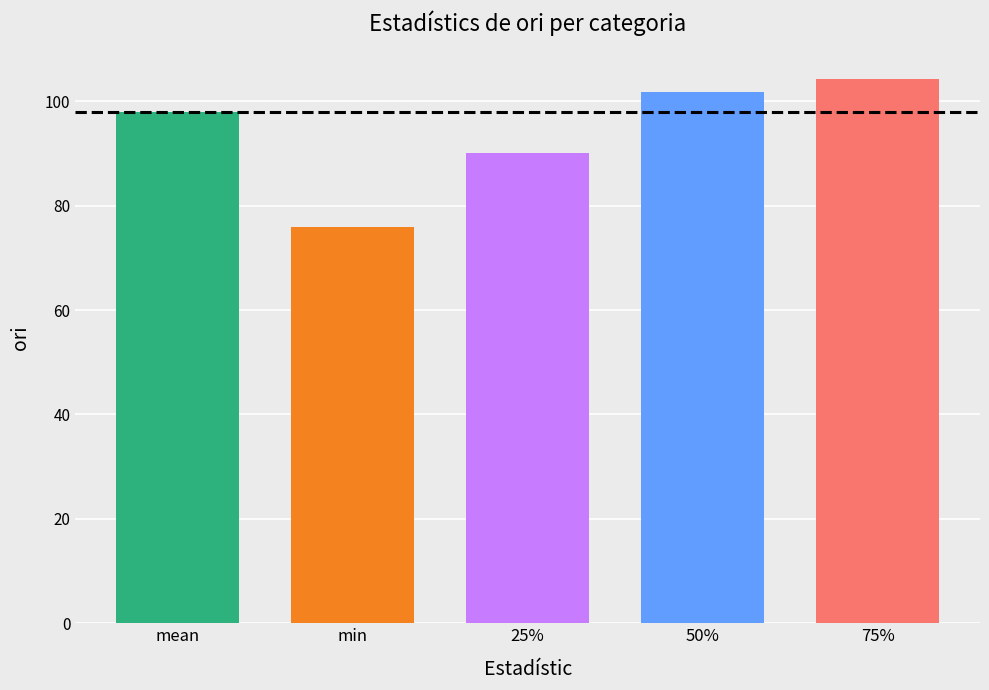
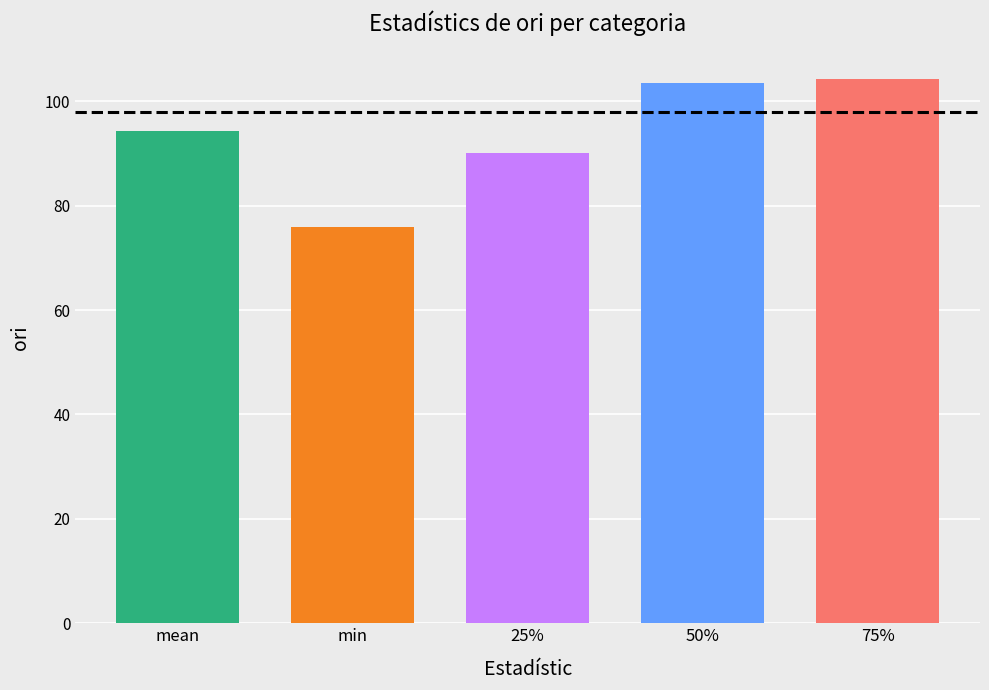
  {
-   "mean": 98,
+   "mean": 94,
    "min": 76,
    "25%": 90,
-   "50%": 102,
+   "50%": 103,
    "75%": 104
  }
